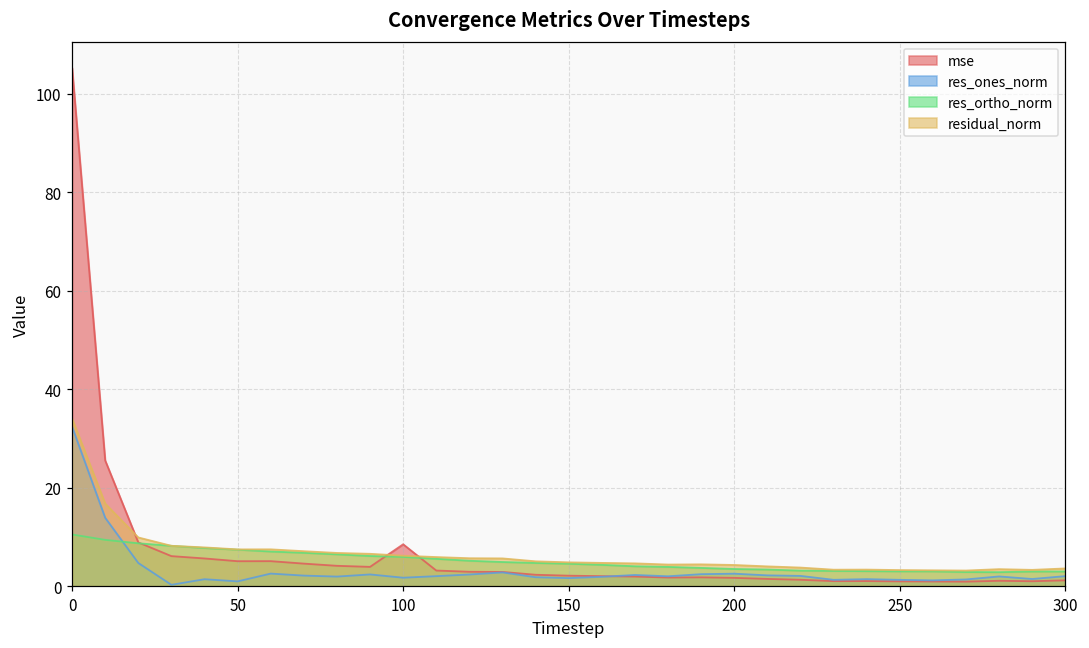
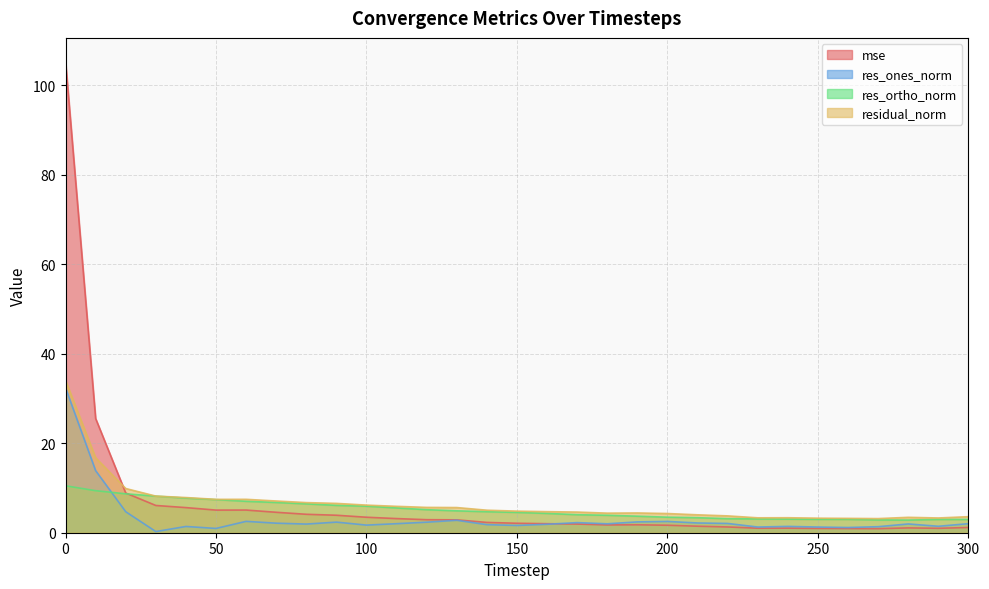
  {
    "mse": {
      "0": 105,
      "50": 5,
-     "100": 8,
+     "100": 3,
      "200": 2,
      "300": 1
    },
    "res_ones_norm": {
      "0": 32,
      "50": 1,
      "100": 2,
      "200": 3,
      "300": 2
    },
    "res_ortho_norm": {
      "0": 10,
      "200": 3,
      "300": 3
    },
    "residual_norm": {
      "0": 34,
      "200": 4,
      "300": 4
    }
  }
